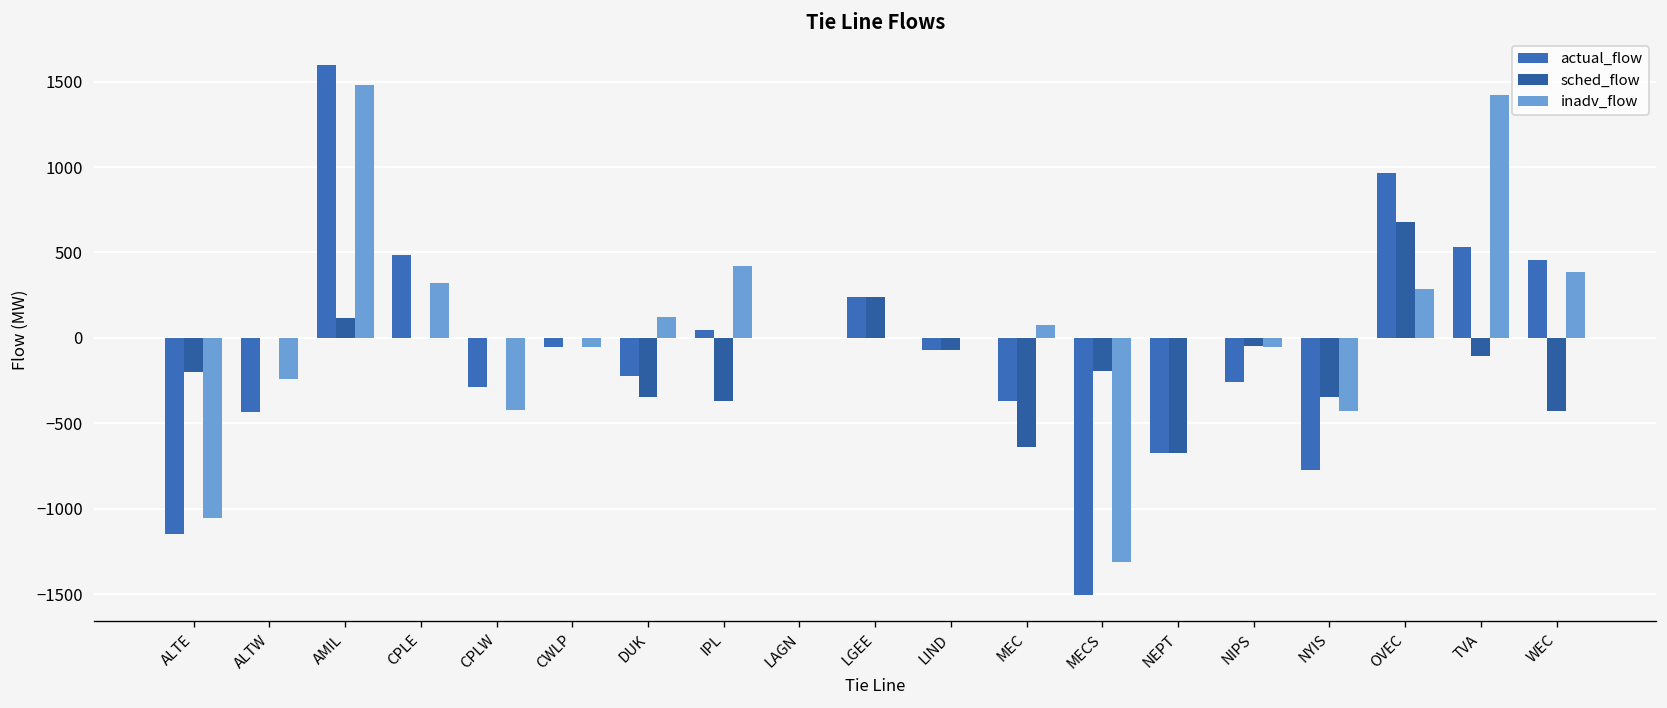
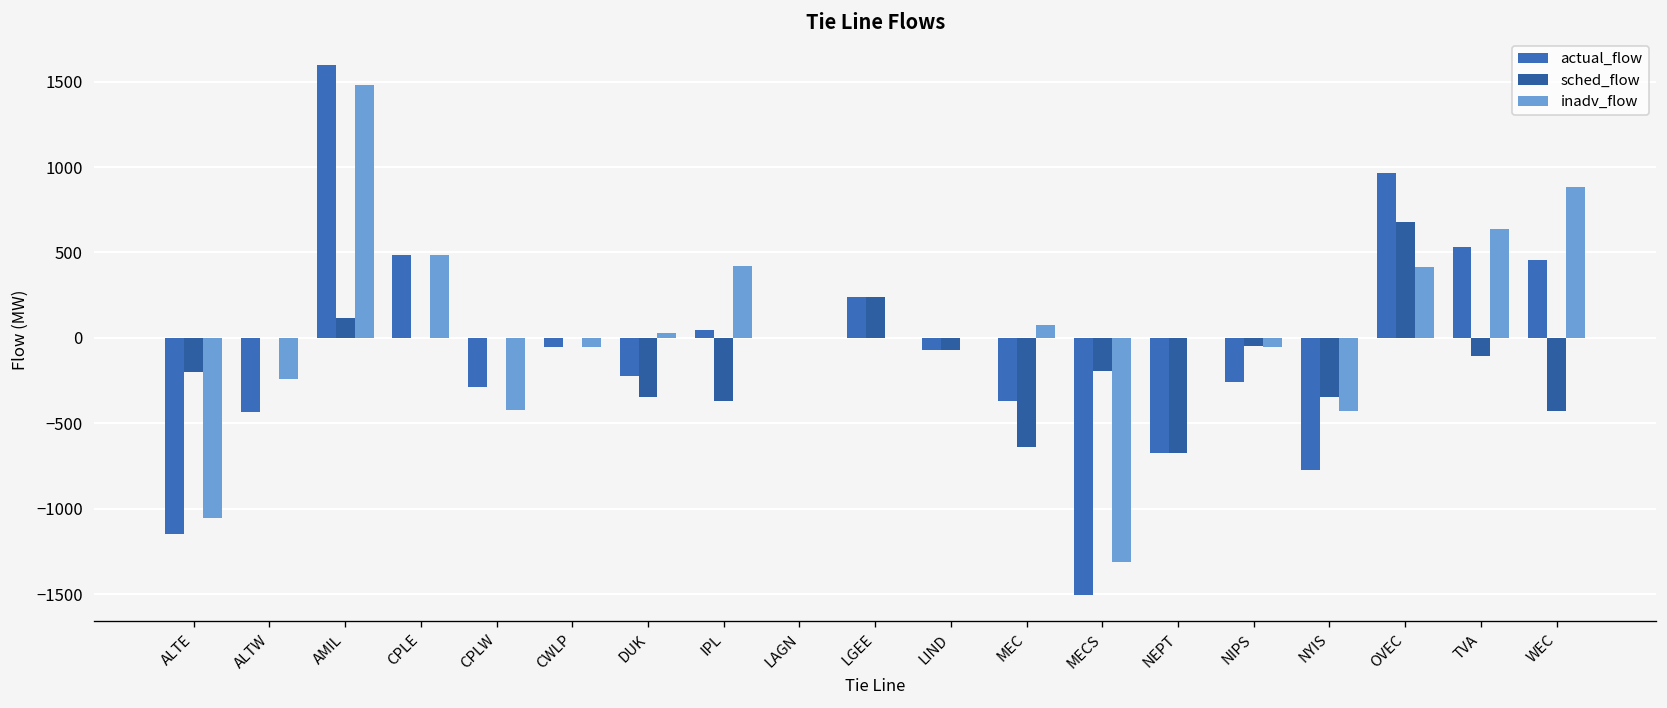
  {
    "inadv_flow": {
      "ALTE": -1050,
      "ALTW": -240,
      "AMIL": 1480,
-     "CPLE": 320,
+     "CPLE": 480,
      "CPLW": -420,
      "CWLP": -50,
-     "DUK": 120,
+     "DUK": 30,
      "IPL": 420,
      "LAGN": 0,
      "LIND": 0,
      "MEC": 80,
      "MECS": -1310,
      "NEPT": 0,
      "NIPS": -60,
      "NYIS": -430,
-     "OVEC": 290,
-     "TVA": 1420,
-     "WEC": 390
+     "OVEC": 420,
+     "TVA": 640,
+     "WEC": 880
    }
  }
